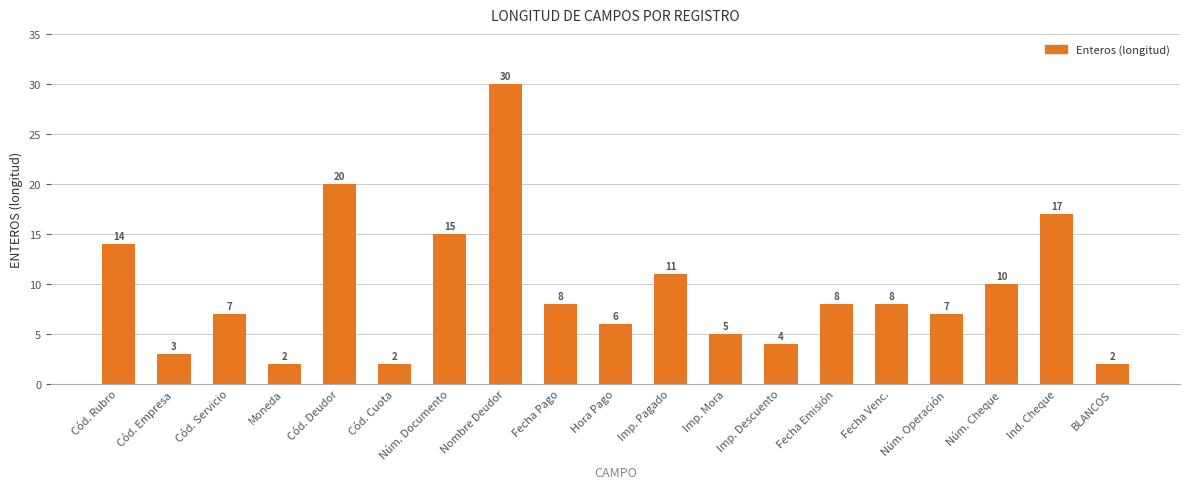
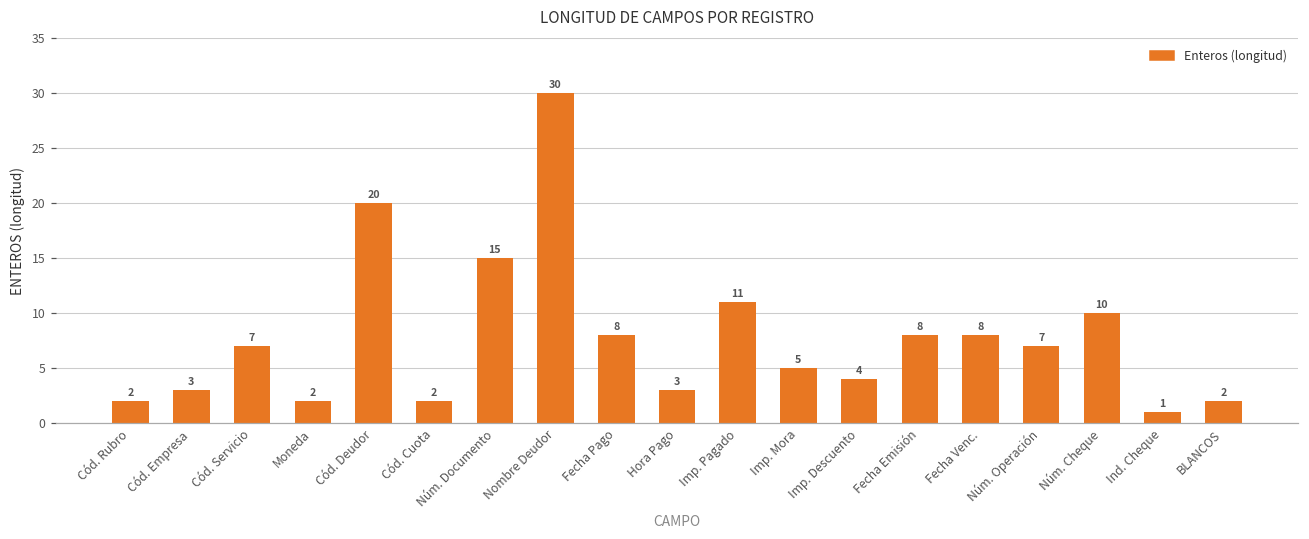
  {
-   "Cód. Rubro": 14,
+   "Cód. Rubro": 2,
    "Cód. Empresa": 3,
    "Cód. Servicio": 7,
    "Moneda": 2,
    "Cód. Deudor": 20,
    "Cód. Cuota": 2,
    "Núm. Documento": 15,
    "Nombre Deudor": 30,
    "Fecha Pago": 8,
-   "Hora Pago": 6,
+   "Hora Pago": 3,
    "Imp. Pagado": 11,
    "Imp. Mora": 5,
    "Imp. Descuento": 4,
    "Fecha Emisión": 8,
    "Fecha Venc.": 8,
    "Núm. Operación": 7,
    "Núm. Cheque": 10,
-   "Ind. Cheque": 17,
+   "Ind. Cheque": 1,
    "BLANCOS": 2
  }
